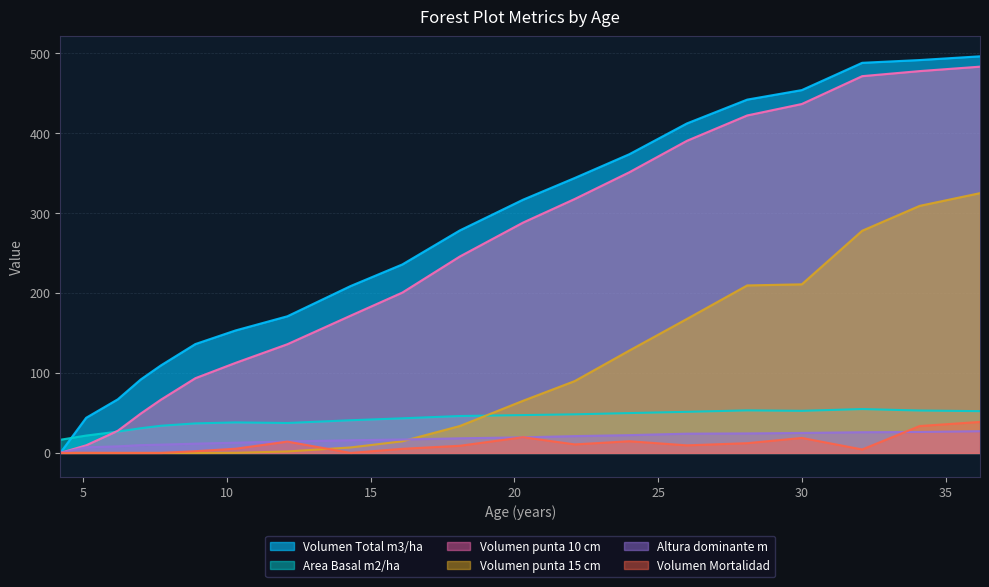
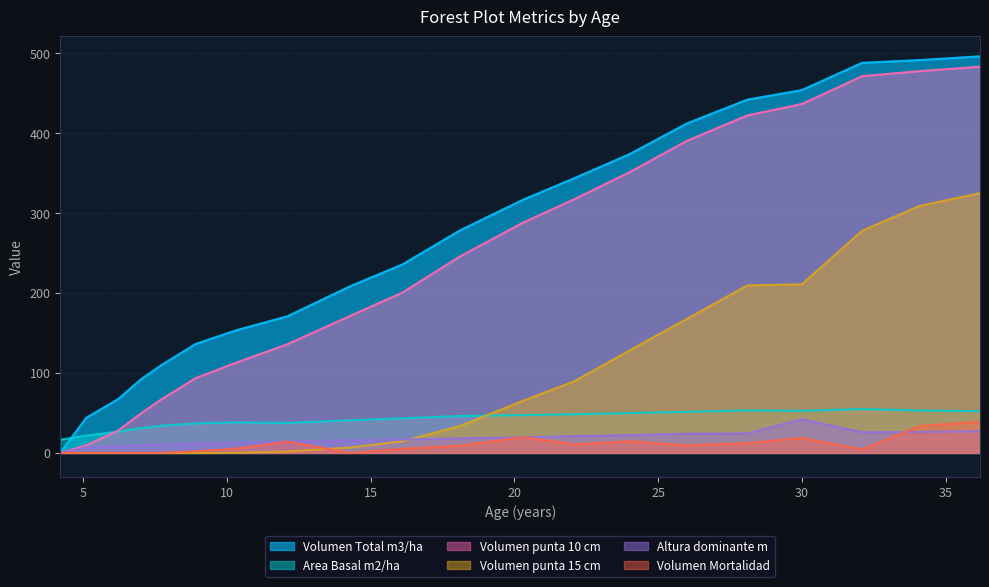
  {
    "Volumen punta 10 cm": {
      "30": 440
    },
    "Volumen punta 15 cm": {
      "30": 210
    },
    "Altura dominante m": {
-     "30": 20
+     "30": 40
    },
    "Volumen Mortalidad": {
      "30": 20
    }
  }
